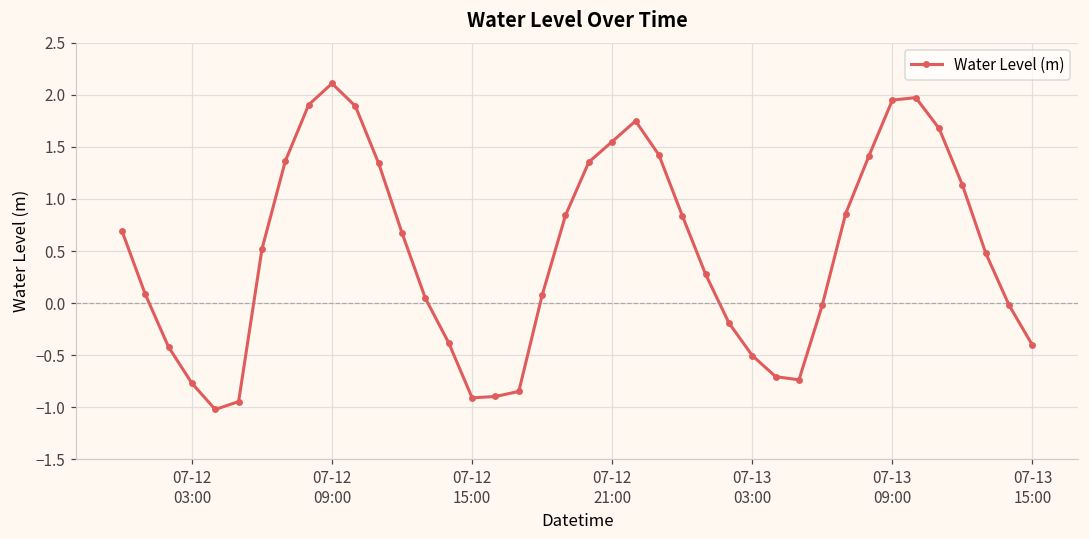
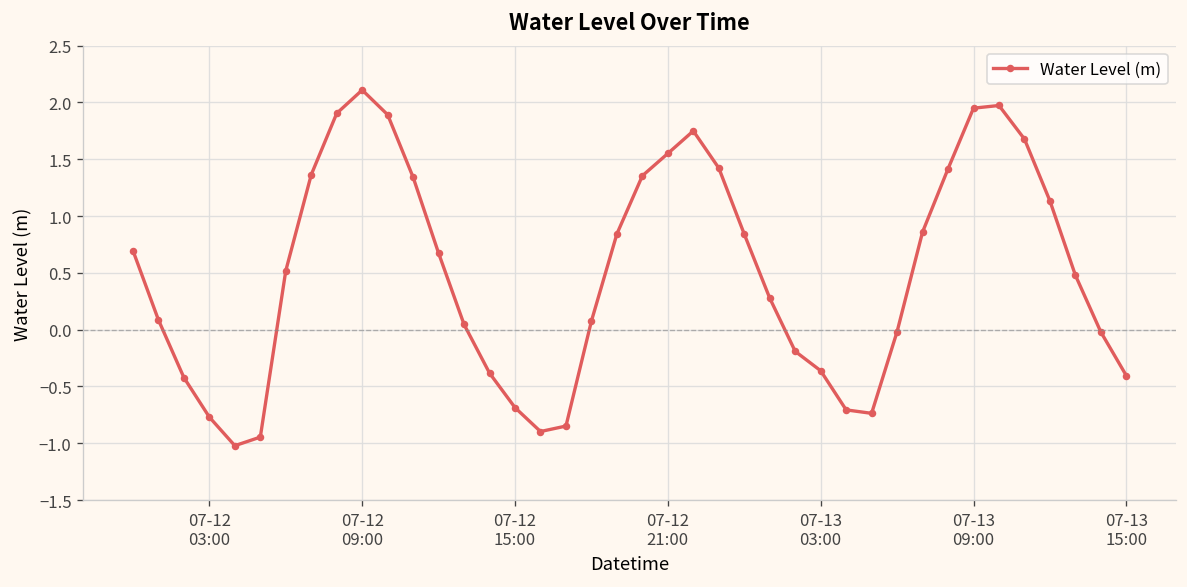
  {
    "07-12 03:00": -0.8,
    "07-12 09:00": 2.1,
-   "07-12 15:00": -0.9,
+   "07-12 15:00": -0.7,
    "07-12 21:00": 1.6,
-   "07-13 03:00": -0.5,
+   "07-13 03:00": -0.4,
    "07-13 09:00": 1.9,
    "07-13 15:00": -0.4
  }
